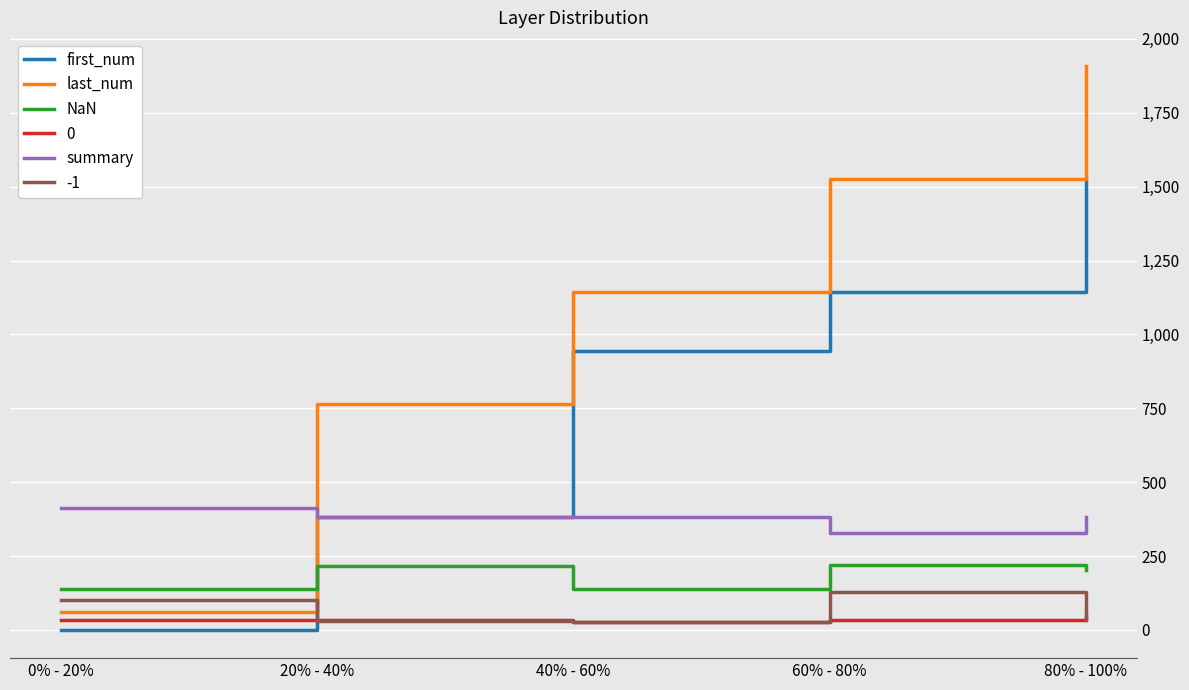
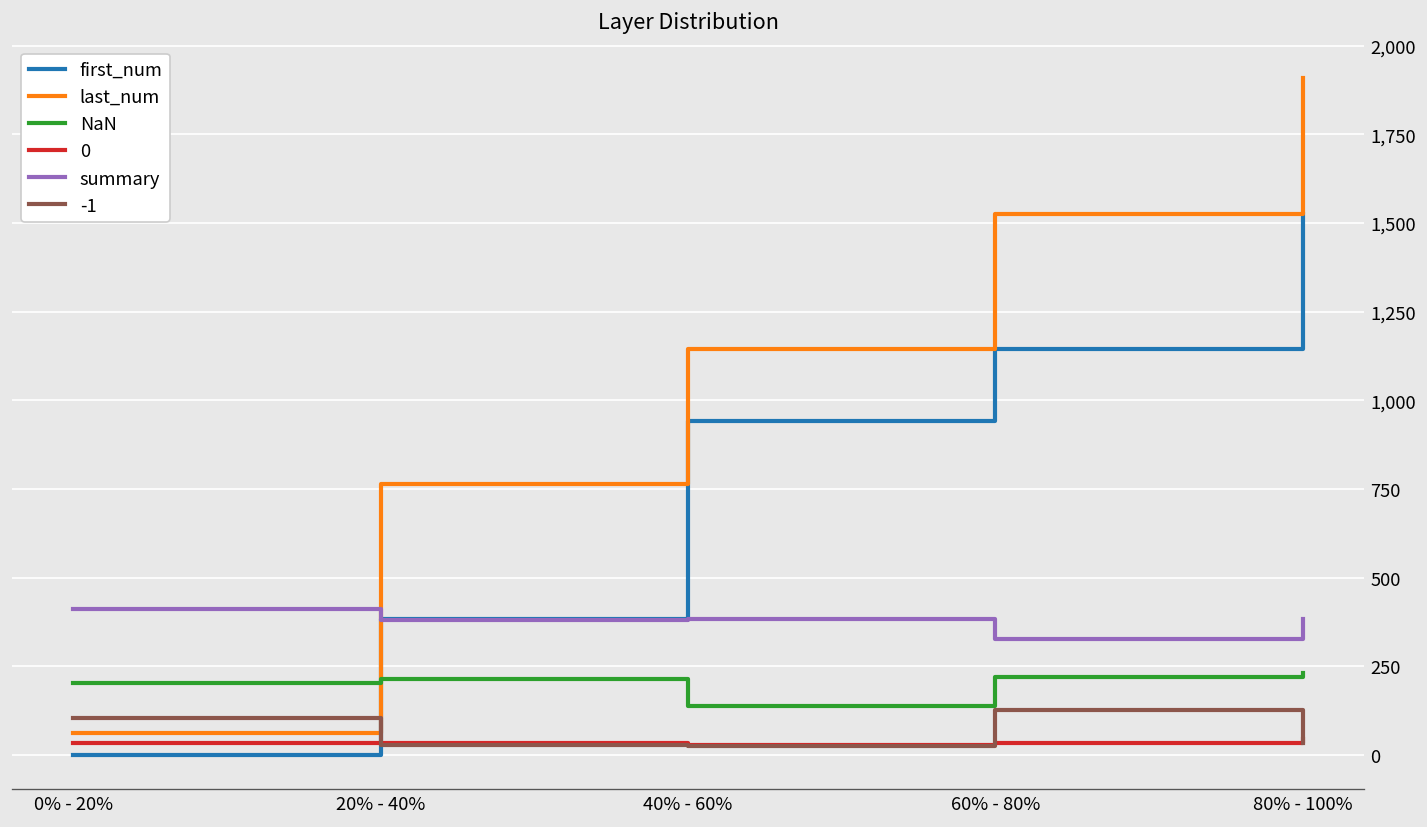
  {
    "first_num": {
      "0% - 20%": "0",
      "40% - 60%": "940",
      "60% - 80%": "1,150",
      "80% - 100%": "1,530"
    },
    "last_num": {
      "0% - 20%": "60",
      "20% - 40%": "760",
      "40% - 60%": "1,150",
      "60% - 80%": "1,530",
      "80% - 100%": "1,910"
    },
    "NaN": {
-     "0% - 20%": "140",
+     "0% - 20%": "200",
      "20% - 40%": "220",
      "40% - 60%": "140",
      "60% - 80%": "220",
-     "80% - 100%": "200"
+     "80% - 100%": "230"
    },
    "0": {
      "0% - 20%": "30",
      "60% - 80%": "40",
      "80% - 100%": "50"
    },
    "summary": {
      "0% - 20%": "410",
      "40% - 60%": "380",
      "60% - 80%": "330",
      "80% - 100%": "380"
    },
    "-1": {
      "0% - 20%": "100",
      "60% - 80%": "130",
      "80% - 100%": "40"
    }
  }
